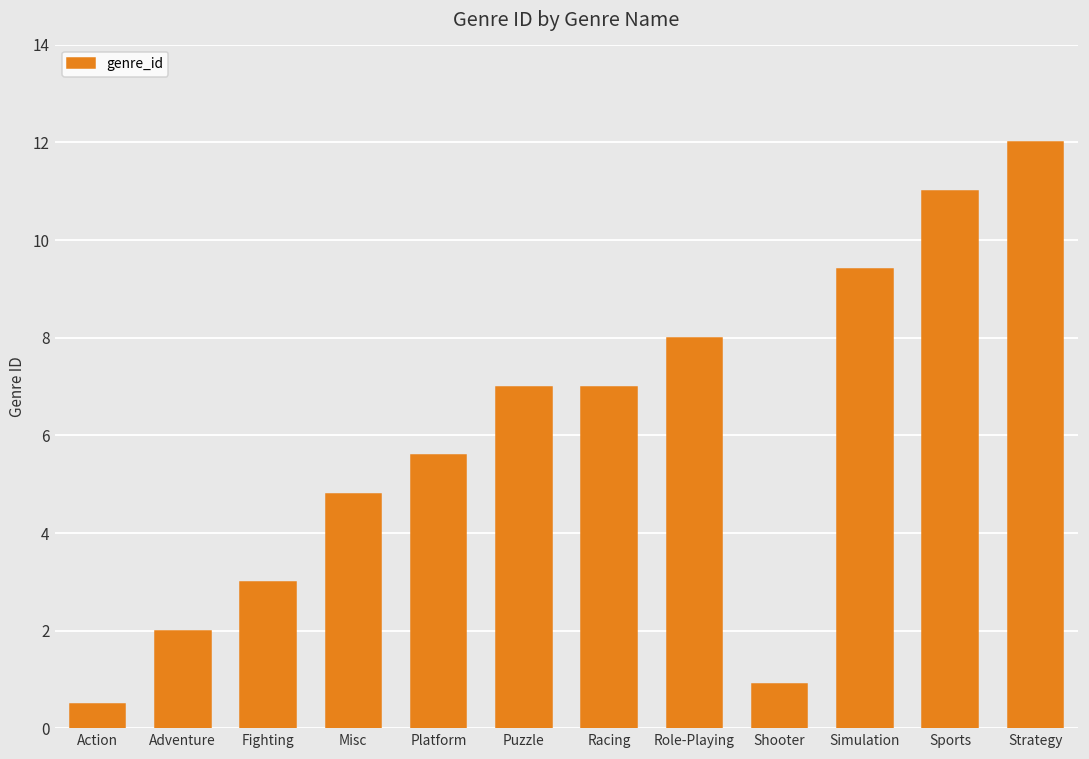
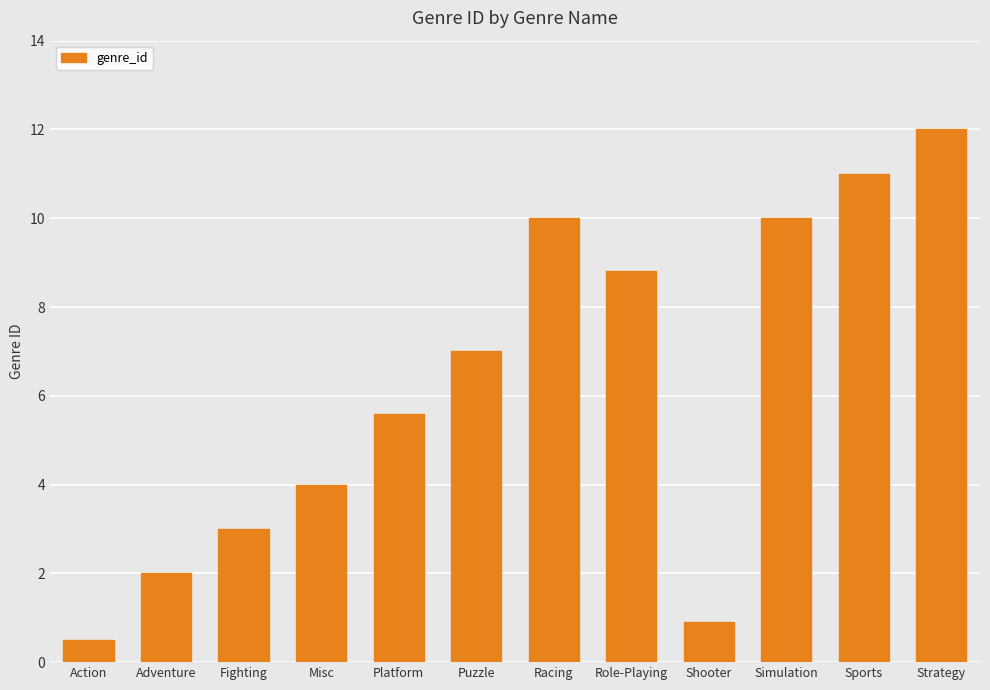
  {
    "Action": 0.5,
    "Adventure": 2.0,
    "Fighting": 3.0,
-   "Misc": 4.8,
+   "Misc": 4.0,
    "Platform": 5.6,
    "Puzzle": 7.0,
-   "Racing": 7,
-   "Role-Playing": 8.0,
+   "Racing": 10,
+   "Role-Playing": 8.8,
    "Shooter": 0.9,
-   "Simulation": 9.4,
+   "Simulation": 10.0,
    "Sports": 11.0,
    "Strategy": 12.0
  }
